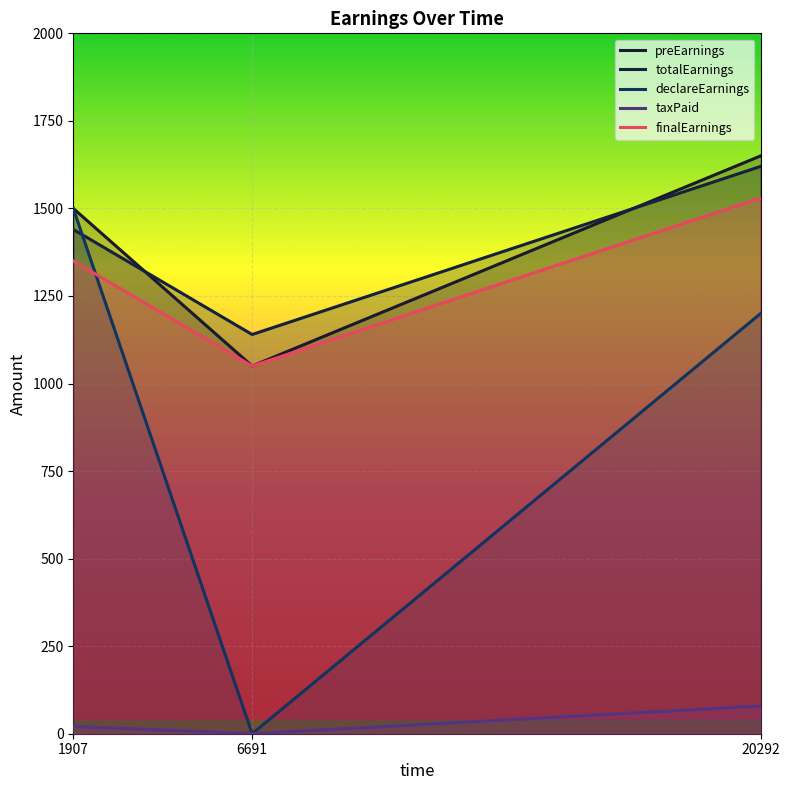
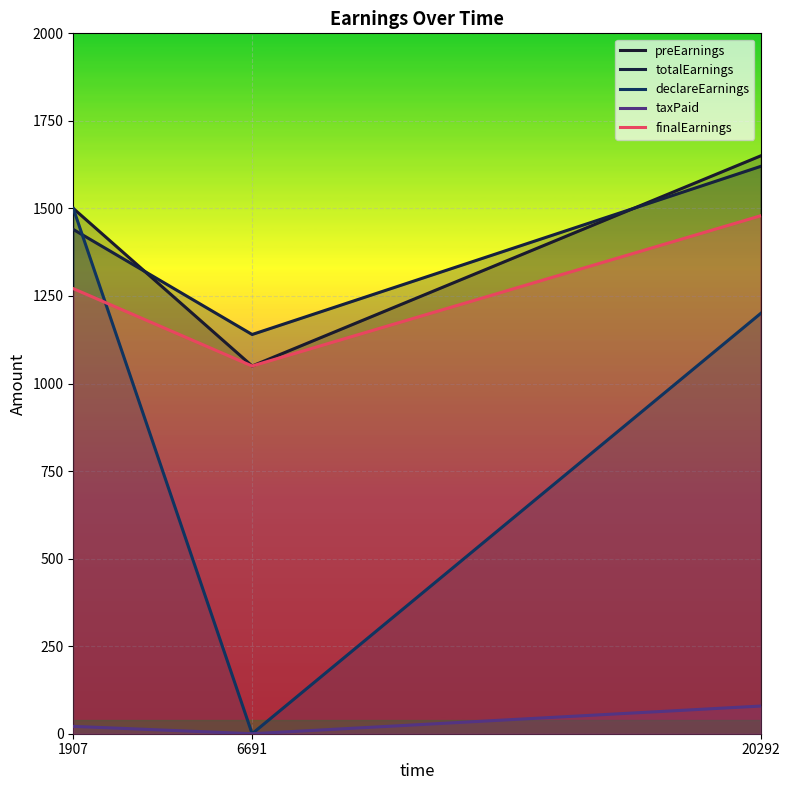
  {
    "taxPaid": {
      "20292": 80
    },
    "finalEarnings": {
-     "1907": 1350,
-     "20292": 1530
+     "1907": 1270,
+     "20292": 1480
    }
  }
